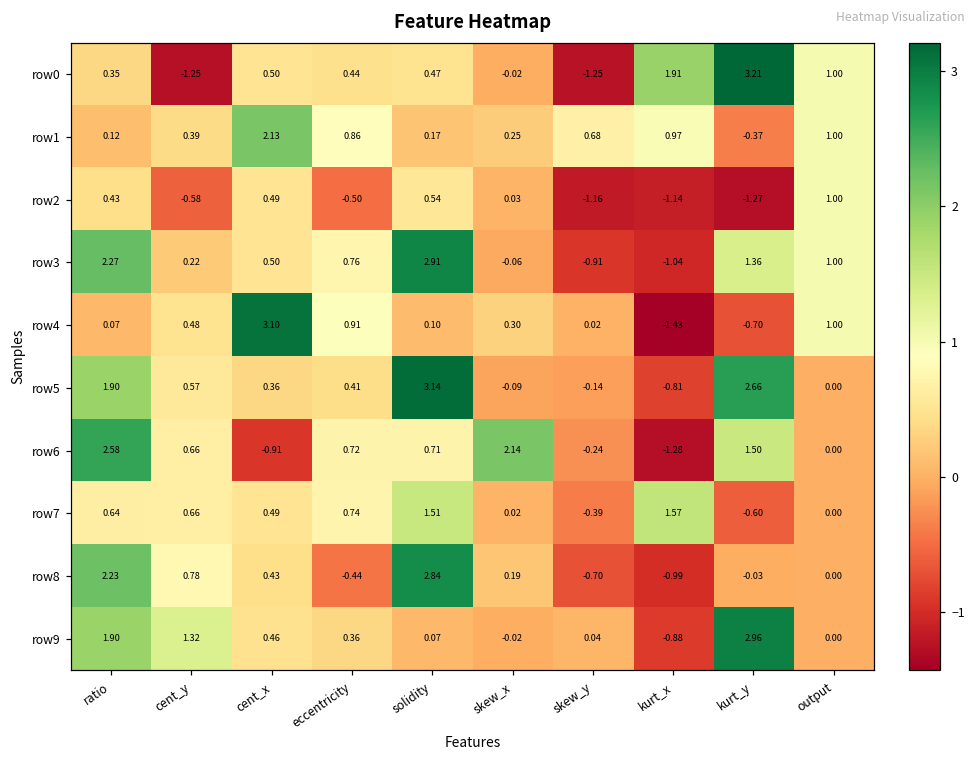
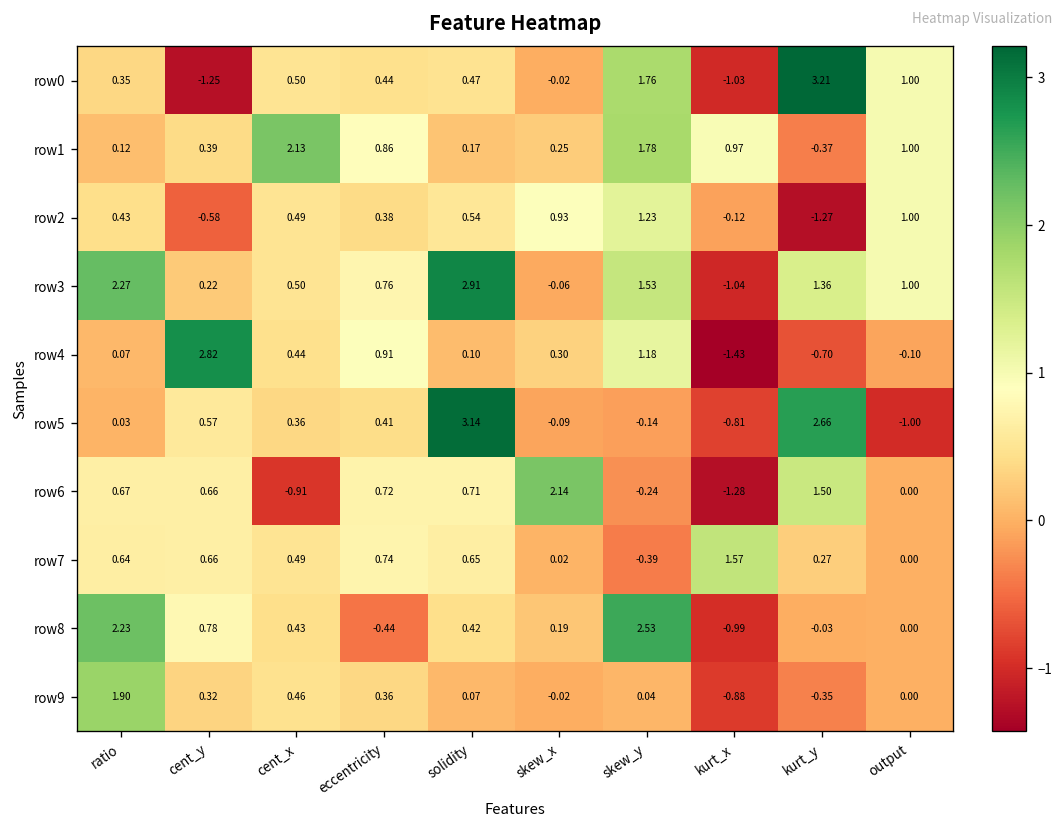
  {
    "row0": {
      "ratio": 0.35,
      "cent_y": -1.25,
      "cent_x": 0.50,
      "eccentricity": 0.44,
      "solidity": 0.47,
      "skew_x": -0.02,
-     "skew_y": -1.25,
-     "kurt_x": 1.91,
+     "skew_y": 1.76,
+     "kurt_x": -1.03,
      "kurt_y": 3.21,
      "output": 1.00
    },
    "row1": {
      "ratio": 0.12,
      "cent_y": 0.39,
      "cent_x": 2.13,
      "eccentricity": 0.86,
      "solidity": 0.17,
      "skew_x": 0.25,
-     "skew_y": 0.68,
+     "skew_y": 1.78,
      "kurt_x": 0.97,
      "kurt_y": -0.37,
      "output": 1.00
    },
    "row2": {
      "ratio": 0.43,
      "cent_y": -0.58,
      "cent_x": 0.49,
-     "eccentricity": -0.50,
+     "eccentricity": 0.38,
      "solidity": 0.54,
-     "skew_x": 0.03,
-     "skew_y": -1.16,
-     "kurt_x": -1.14,
+     "skew_x": 0.93,
+     "skew_y": 1.23,
+     "kurt_x": -0.12,
      "kurt_y": -1.27,
      "output": 1.00
    },
    "row3": {
      "ratio": 2.27,
      "cent_y": 0.22,
      "cent_x": 0.50,
      "eccentricity": 0.76,
      "solidity": 2.91,
      "skew_x": -0.06,
-     "skew_y": -0.91,
+     "skew_y": 1.53,
      "kurt_x": -1.04,
      "kurt_y": 1.36,
      "output": 1.00
    },
    "row4": {
      "ratio": 0.07,
-     "cent_y": 0.48,
-     "cent_x": 3.10,
+     "cent_y": 2.82,
+     "cent_x": 0.44,
      "eccentricity": 0.91,
      "solidity": 0.10,
      "skew_x": 0.30,
-     "skew_y": 0.02,
+     "skew_y": 1.18,
      "kurt_x": -1.43,
      "kurt_y": -0.70,
-     "output": 1.00
+     "output": -0.10
    },
    "row5": {
-     "ratio": 1.90,
+     "ratio": 0.03,
      "cent_y": 0.57,
      "cent_x": 0.36,
      "eccentricity": 0.41,
      "solidity": 3.14,
      "skew_x": -0.09,
      "skew_y": -0.14,
      "kurt_x": -0.81,
      "kurt_y": 2.66,
-     "output": 0.00
+     "output": -1.00
    },
    "row6": {
-     "ratio": 2.58,
+     "ratio": 0.67,
      "cent_y": 0.66,
      "cent_x": -0.91,
      "eccentricity": 0.72,
      "solidity": 0.71,
      "skew_x": 2.14,
      "skew_y": -0.24,
      "kurt_x": -1.28,
      "kurt_y": 1.50,
      "output": 0.00
    },
    "row7": {
      "ratio": 0.64,
      "cent_y": 0.66,
      "cent_x": 0.49,
      "eccentricity": 0.74,
-     "solidity": 1.51,
+     "solidity": 0.65,
      "skew_x": 0.02,
      "skew_y": -0.39,
      "kurt_x": 1.57,
-     "kurt_y": -0.60,
+     "kurt_y": 0.27,
      "output": 0.00
    },
    "row8": {
      "ratio": 2.23,
      "cent_y": 0.78,
      "cent_x": 0.43,
      "eccentricity": -0.44,
-     "solidity": 2.84,
+     "solidity": 0.42,
      "skew_x": 0.19,
-     "skew_y": -0.70,
+     "skew_y": 2.53,
      "kurt_x": -0.99,
      "kurt_y": -0.03,
      "output": 0.00
    },
    "row9": {
      "ratio": 1.90,
-     "cent_y": 1.32,
+     "cent_y": 0.32,
      "cent_x": 0.46,
      "eccentricity": 0.36,
      "solidity": 0.07,
      "skew_x": -0.02,
      "skew_y": 0.04,
      "kurt_x": -0.88,
-     "kurt_y": 2.96,
+     "kurt_y": -0.35,
      "output": 0.00
    }
  }
